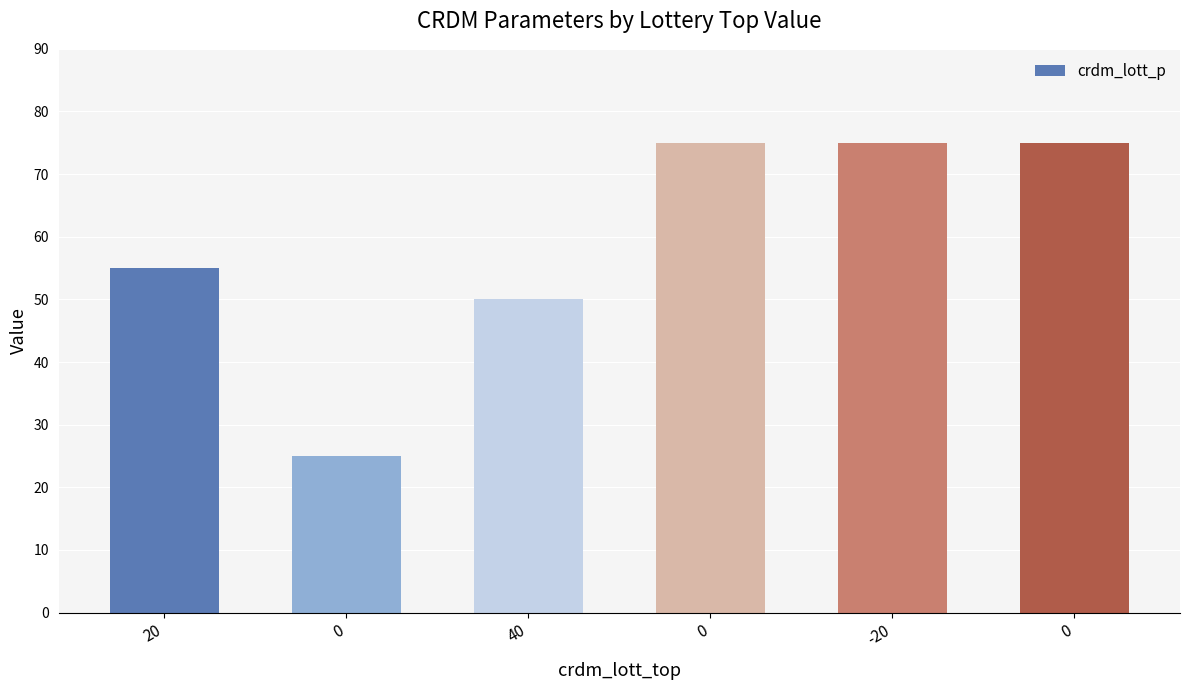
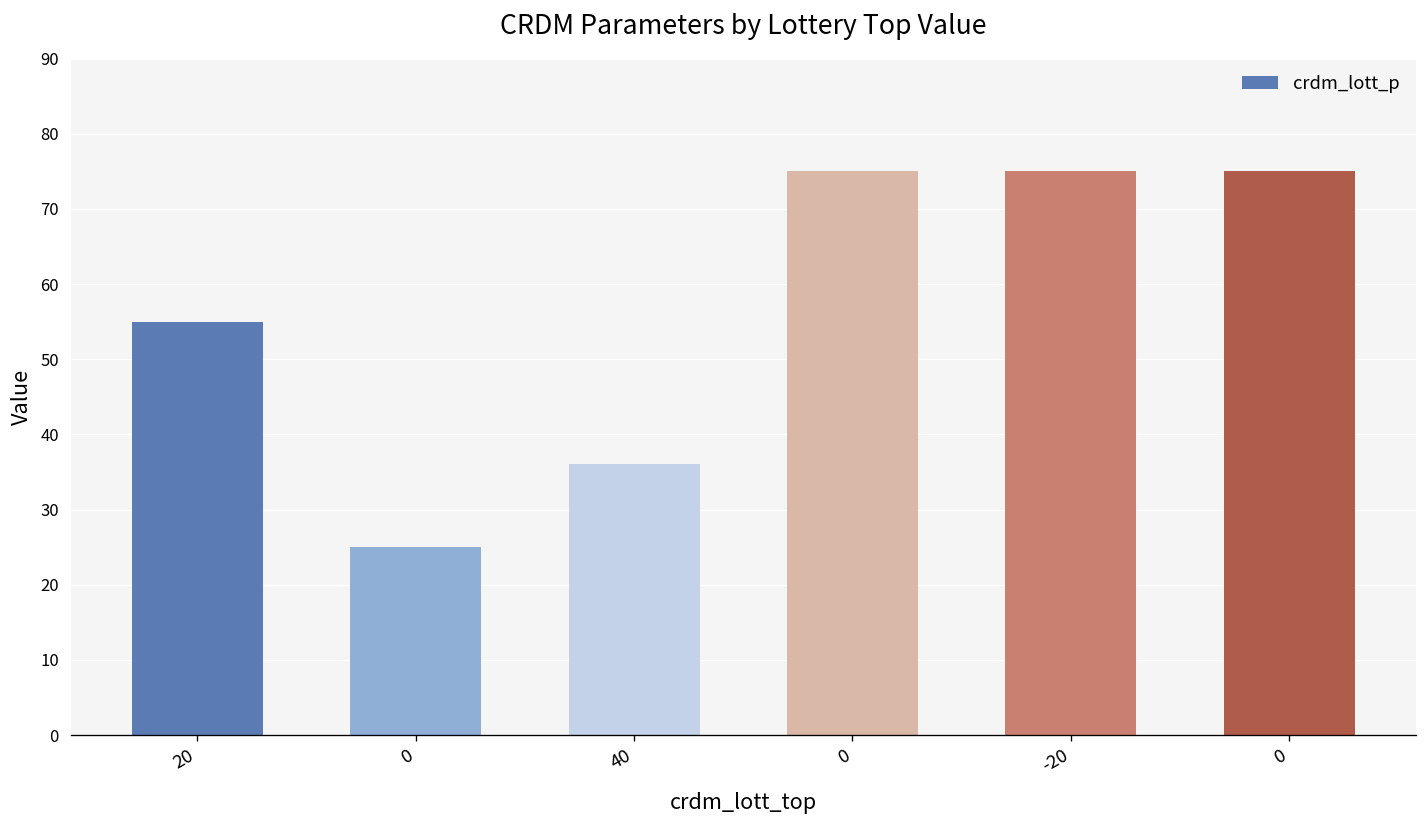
  {
    "20": 55,
-   "40": 50,
+   "40": 36,
    "-20": 75
  }
